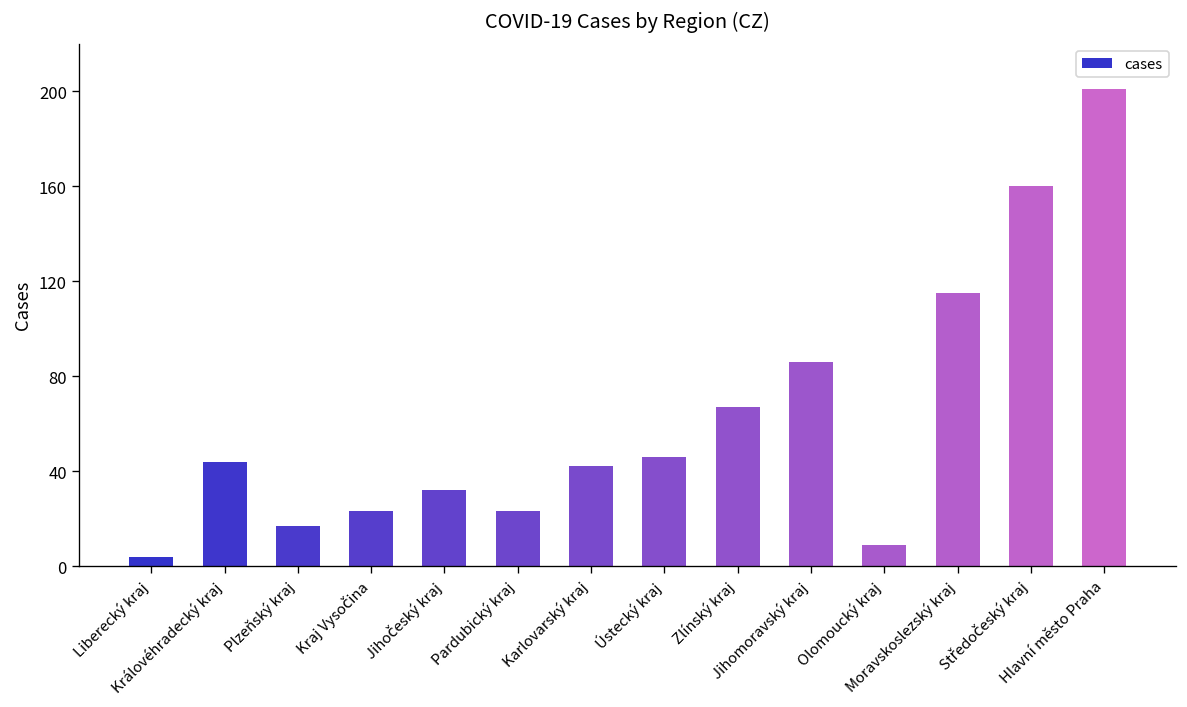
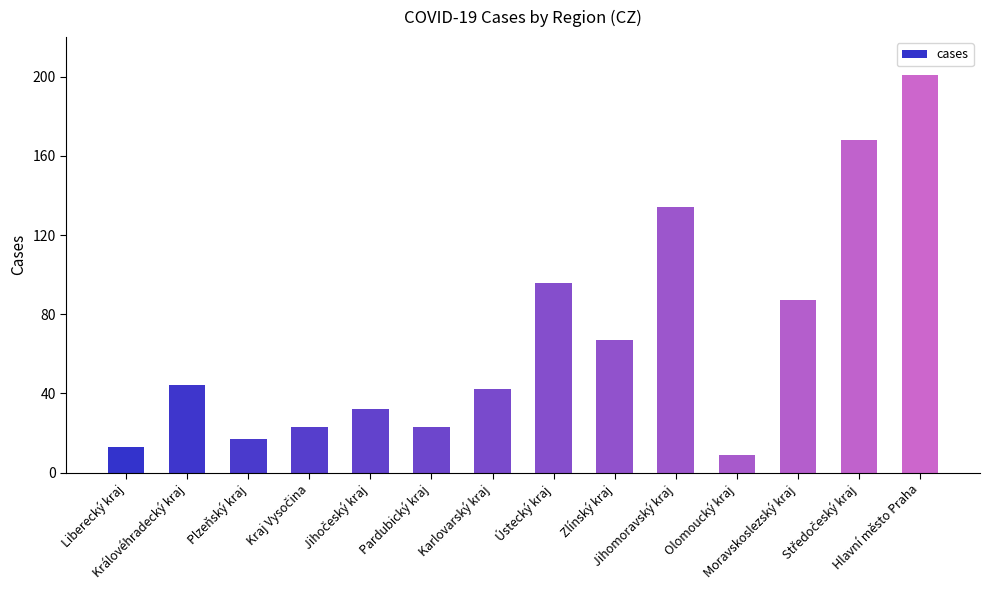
  {
-   "Liberecký kraj": 4,
+   "Liberecký kraj": 13,
    "Královéhradecký kraj": 44,
    "Plzeňský kraj": 17,
    "Kraj Vysočina": 23,
    "Jihočeský kraj": 32,
    "Pardubický kraj": 23,
    "Karlovarský kraj": 42,
-   "Ústecký kraj": 46,
+   "Ústecký kraj": 96,
    "Zlínský kraj": 67,
-   "Jihomoravský kraj": 86,
+   "Jihomoravský kraj": 134,
    "Olomoucký kraj": 9,
-   "Moravskoslezský kraj": 115,
-   "Středočeský kraj": 160,
+   "Moravskoslezský kraj": 87,
+   "Středočeský kraj": 168,
    "Hlavní město Praha": 201
  }
